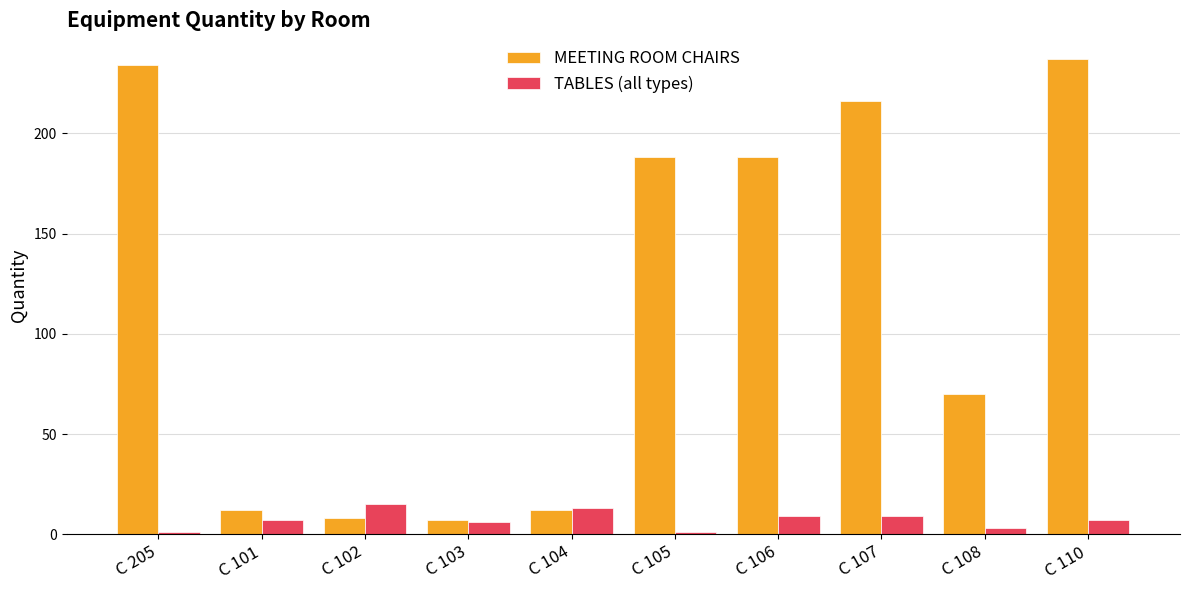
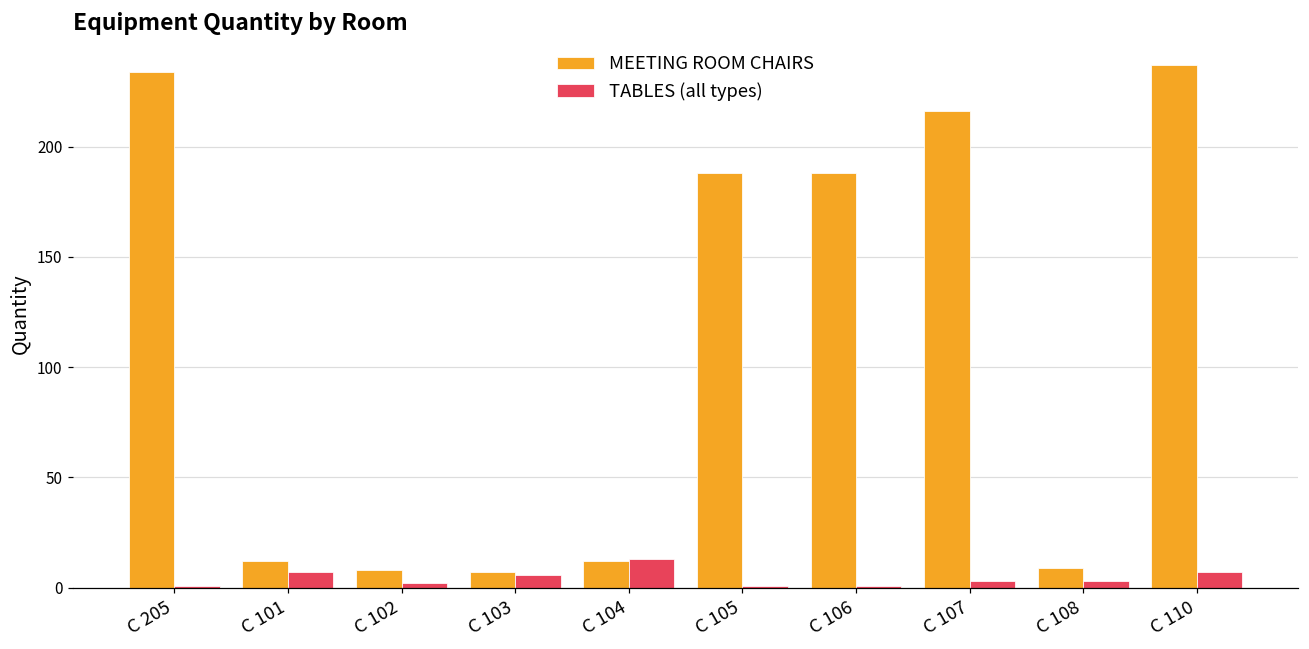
  {
    "MEETING ROOM CHAIRS": {
      "C 205": 234,
      "C 101": 12,
      "C 102": 8,
      "C 103": 7,
      "C 104": 12,
      "C 105": 188,
      "C 106": 188,
      "C 107": 216,
-     "C 108": 70,
+     "C 108": 9,
      "C 110": 237
    },
    "TABLES (all types)": {
      "C 101": 7,
-     "C 102": 15,
+     "C 102": 2,
      "C 103": 6,
      "C 104": 13,
-     "C 106": 9,
-     "C 107": 9,
+     "C 106": 1,
+     "C 107": 3,
      "C 108": 3,
      "C 110": 7
    }
  }
